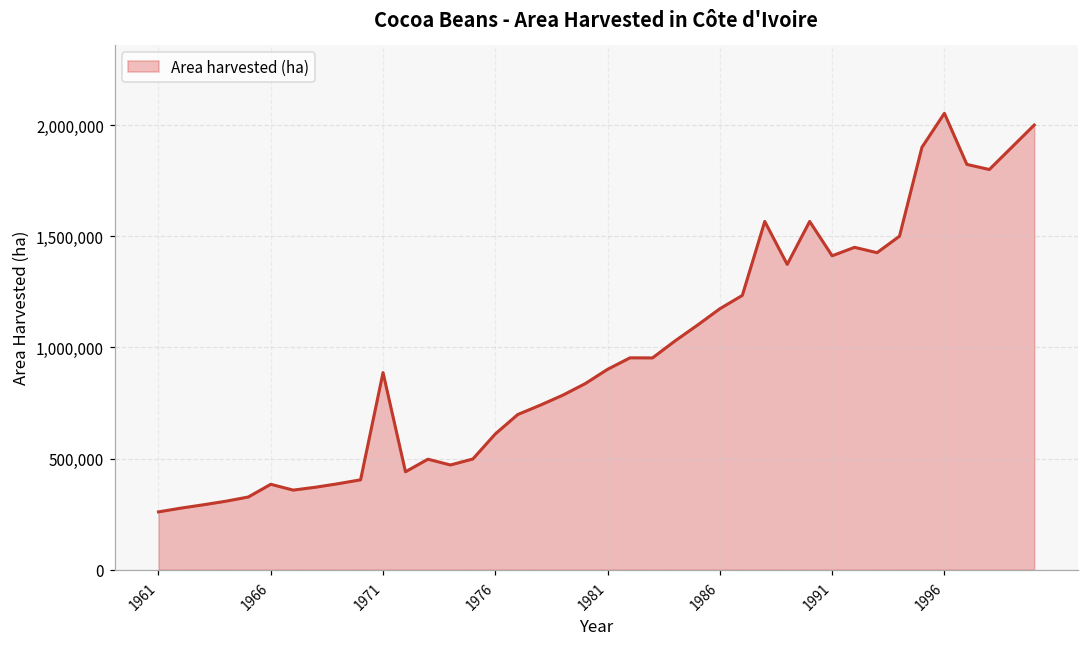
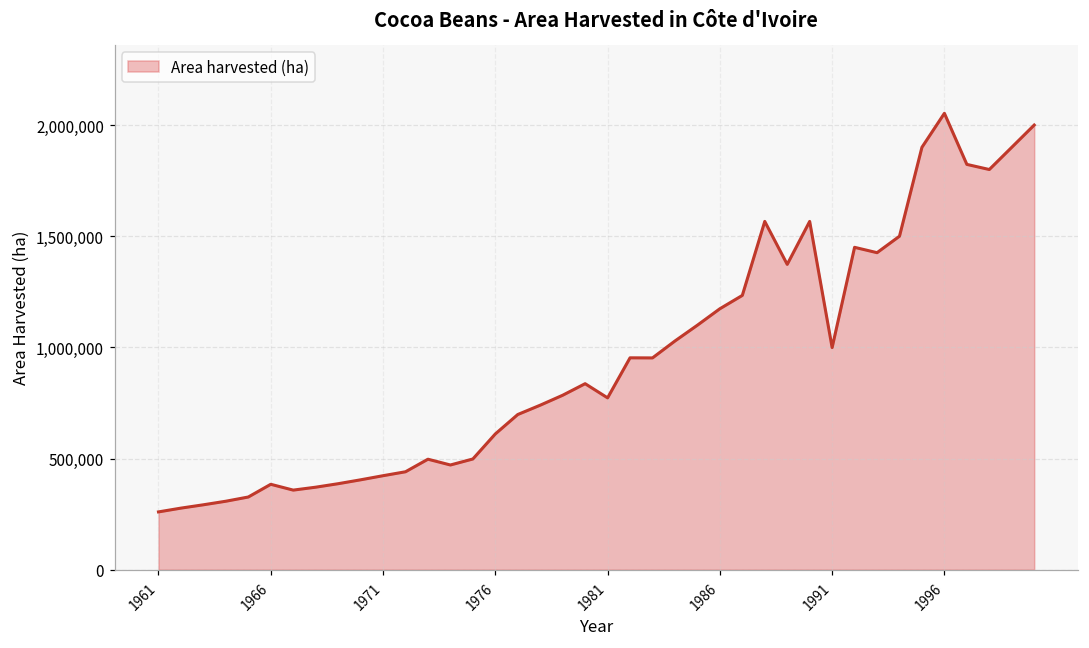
  {
    "1961": "260,000",
    "1966": "380,000",
-   "1971": "890,000",
+   "1971": "420,000",
    "1976": "610,000",
-   "1981": "900,000",
+   "1981": "770,000",
    "1986": "1,170,000",
-   "1991": "1,410,000",
+   "1991": "1,000,000",
    "1996": "2,050,000"
  }
